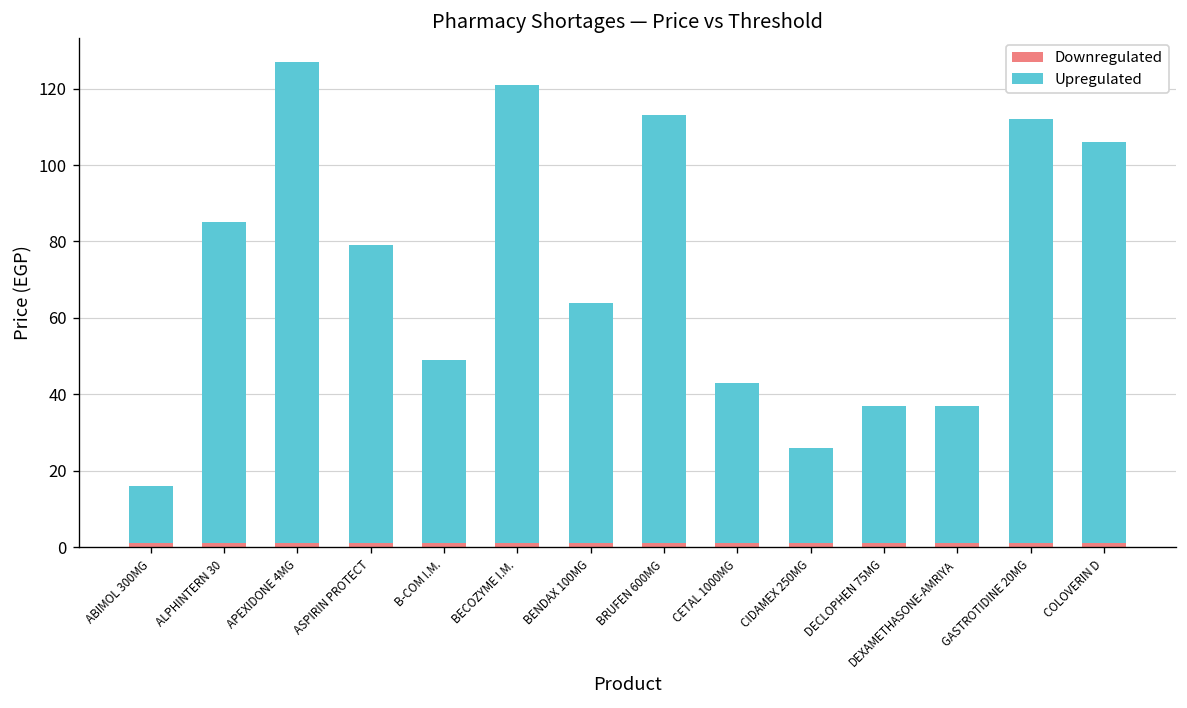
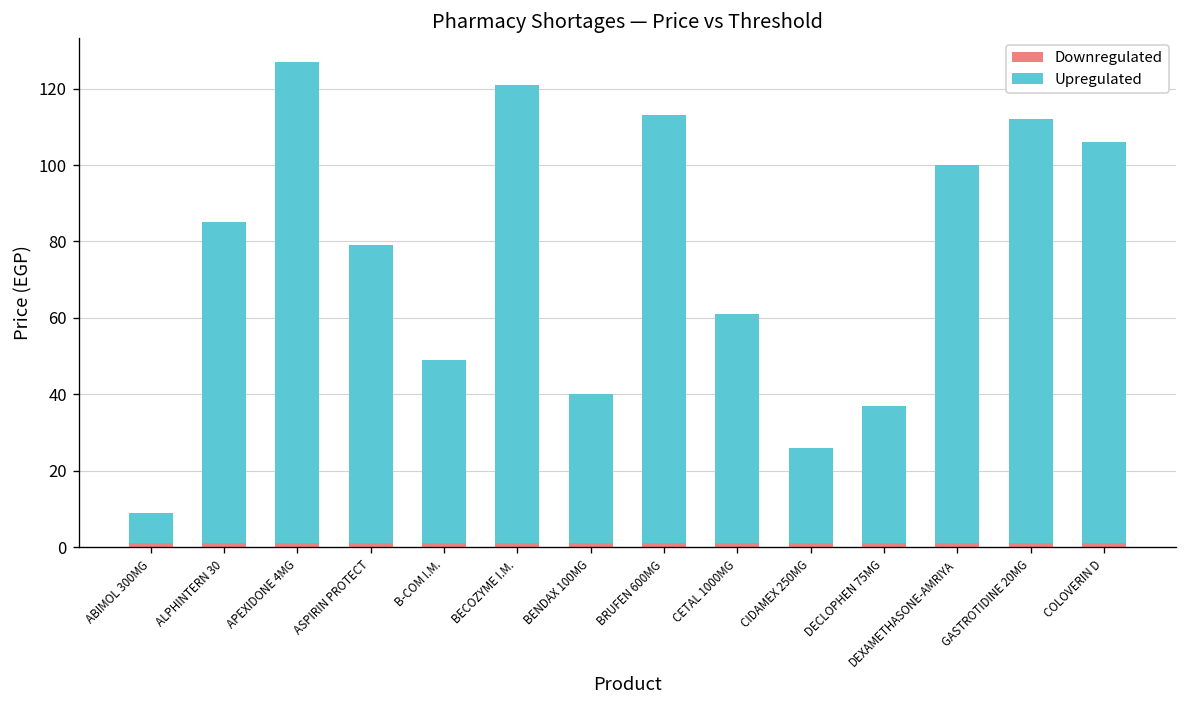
  {
    "Downregulated": {
      "ABIMOL 300MG": 1,
      "ALPHINTERN 30": 1,
      "APEXIDONE 4MG": 1,
      "ASPIRIN PROTECT": 1,
      "B-COM I.M.": 1,
      "BECOZYME I.M.": 1,
      "BENDAX 100MG": 1,
      "BRUFEN 600MG": 1,
      "CETAL 1000MG": 1,
      "CIDAMEX 250MG": 1,
      "DECLOPHEN 75MG": 1,
      "DEXAMETHASONE-AMRIYA": 1,
      "GASTROTIDINE 20MG": 1,
      "COLOVERIN D": 1
    },
    "Upregulated": {
-     "ABIMOL 300MG": 15,
+     "ABIMOL 300MG": 8,
      "ALPHINTERN 30": 84,
      "APEXIDONE 4MG": 126,
      "ASPIRIN PROTECT": 78,
      "B-COM I.M.": 48,
      "BECOZYME I.M.": 120,
-     "BENDAX 100MG": 63,
+     "BENDAX 100MG": 39,
      "BRUFEN 600MG": 112,
-     "CETAL 1000MG": 42,
+     "CETAL 1000MG": 60,
      "CIDAMEX 250MG": 25,
      "DECLOPHEN 75MG": 36,
-     "DEXAMETHASONE-AMRIYA": 36,
+     "DEXAMETHASONE-AMRIYA": 99,
      "GASTROTIDINE 20MG": 111,
      "COLOVERIN D": 105
    }
  }
